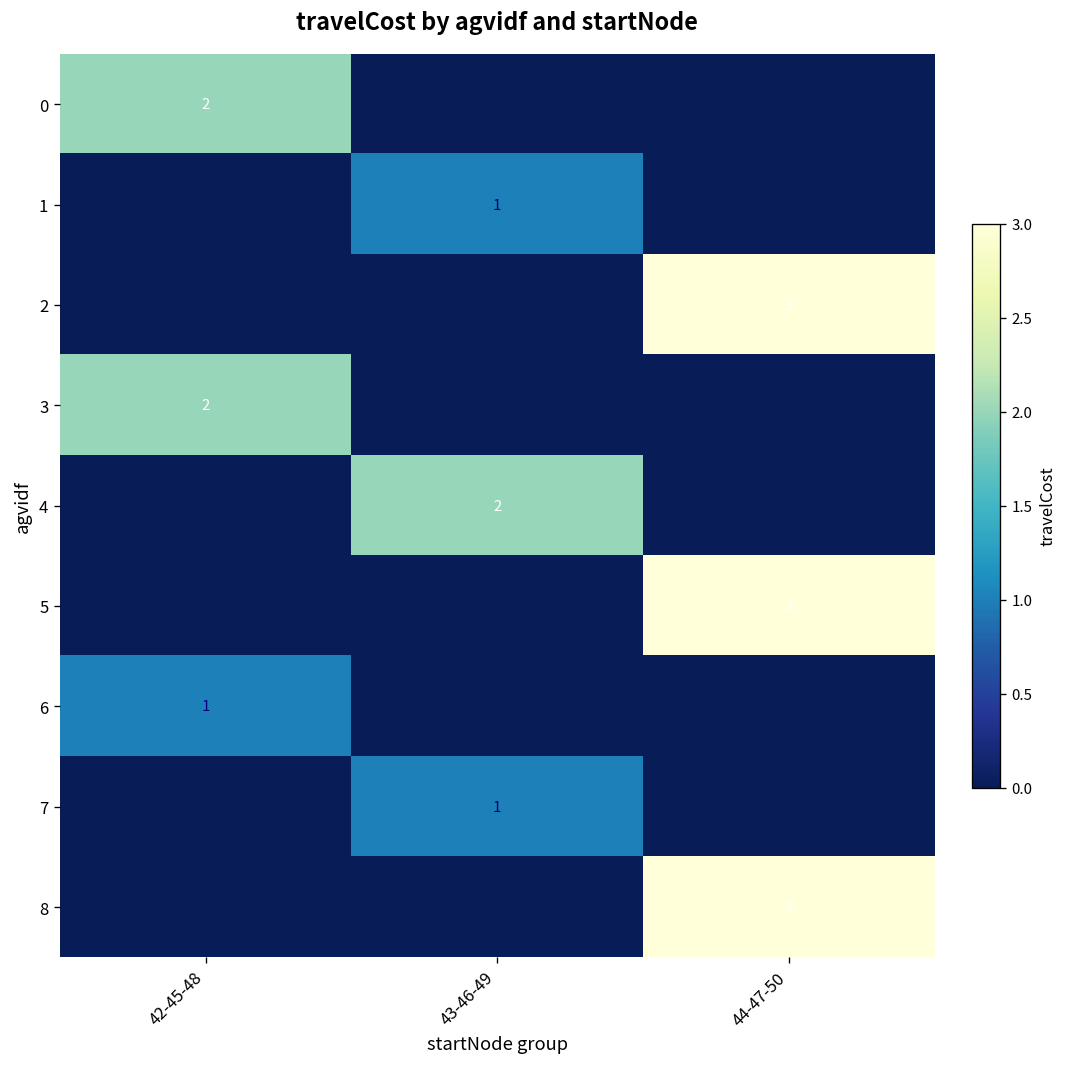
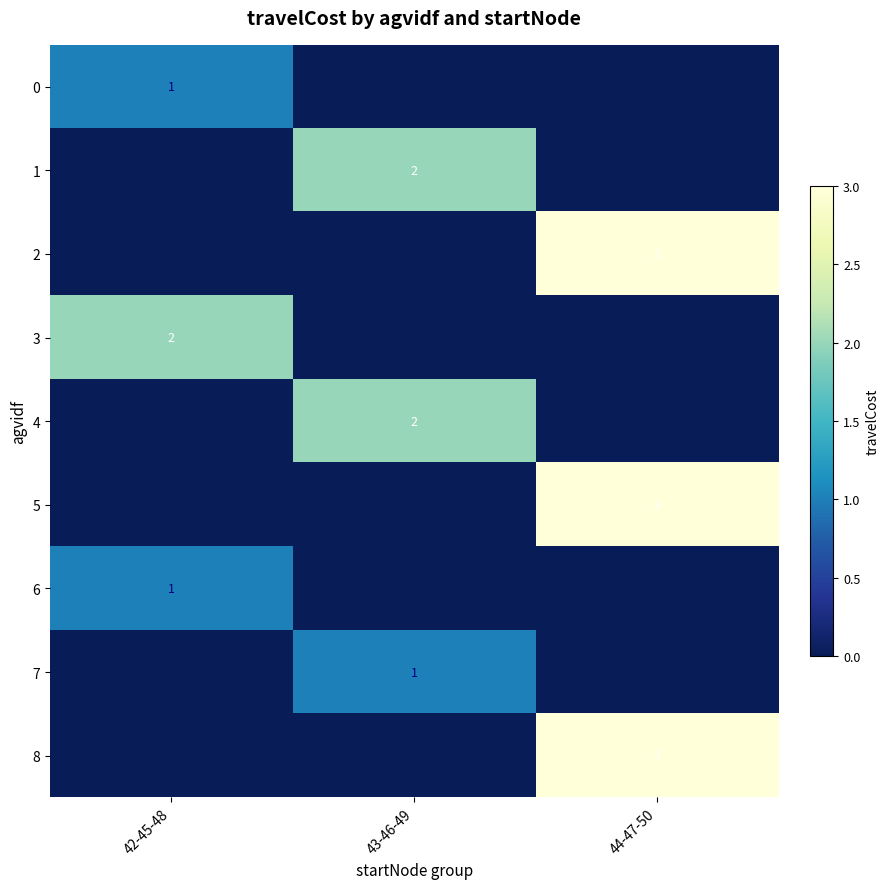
  {
    "0": {
-     "42-45-48": 2
+     "42-45-48": 1
    },
    "1": {
-     "43-46-49": 1
+     "43-46-49": 2
    },
    "3": {
      "42-45-48": 2
    },
    "4": {
      "43-46-49": 2
    },
    "6": {
      "42-45-48": 1
    },
    "7": {
      "43-46-49": 1
    }
  }
